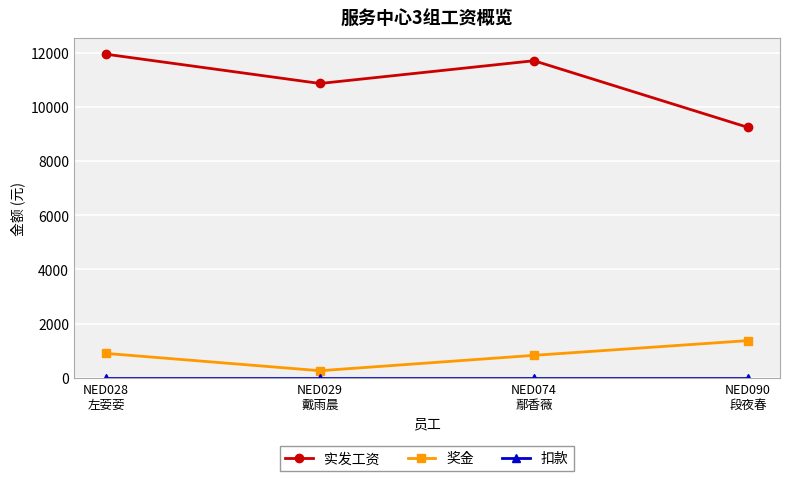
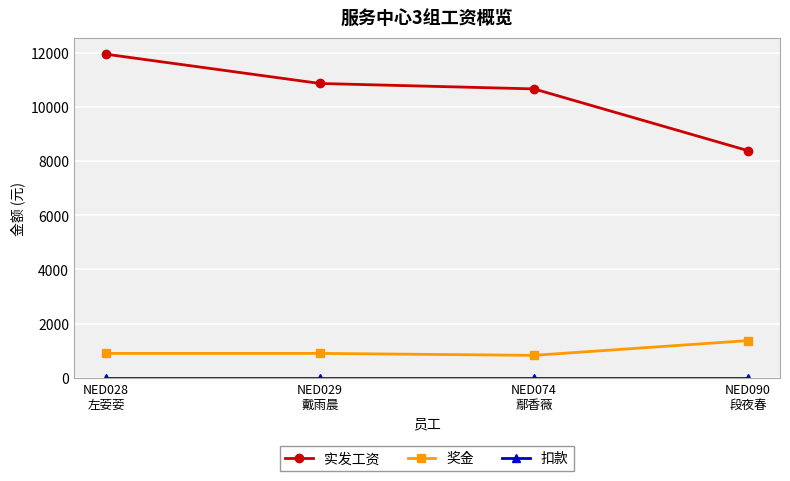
  {
    "实发工资": {
      "NED028 左荌荌": 11900,
      "NED029 戴雨晨": 10900,
-     "NED074 鄢香薇": 11700,
-     "NED090 段夜春": 9200
+     "NED074 鄢香薇": 10700,
+     "NED090 段夜春": 8400
    },
    "奖金": {
      "NED028 左荌荌": 900,
-     "NED029 戴雨晨": 300,
+     "NED029 戴雨晨": 900,
      "NED074 鄢香薇": 800,
      "NED090 段夜春": 1400
    },
    "扣款": {
      "NED028 左荌荌": 0,
      "NED029 戴雨晨": 0,
      "NED074 鄢香薇": 0,
      "NED090 段夜春": 0
    }
  }
